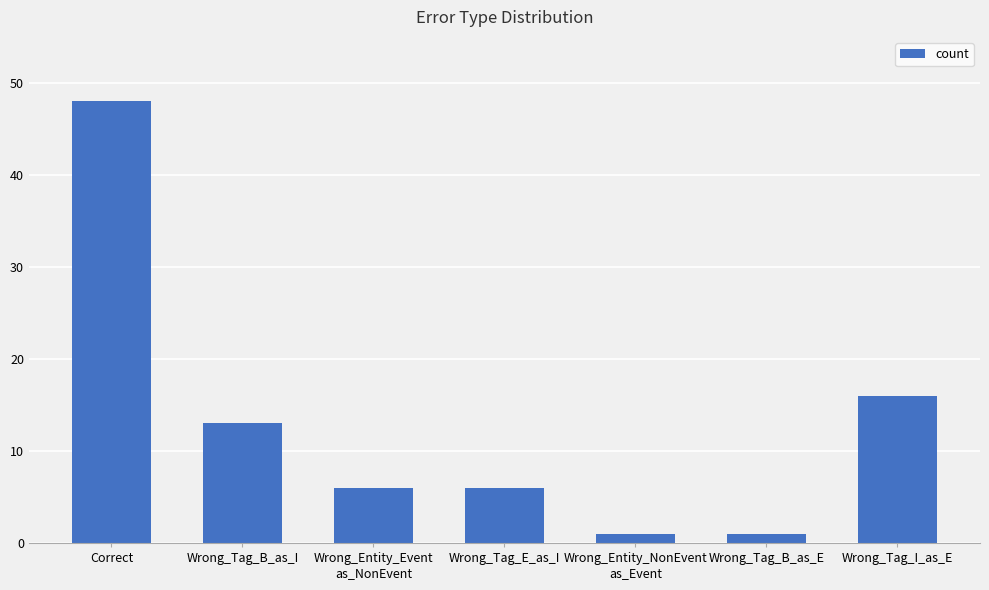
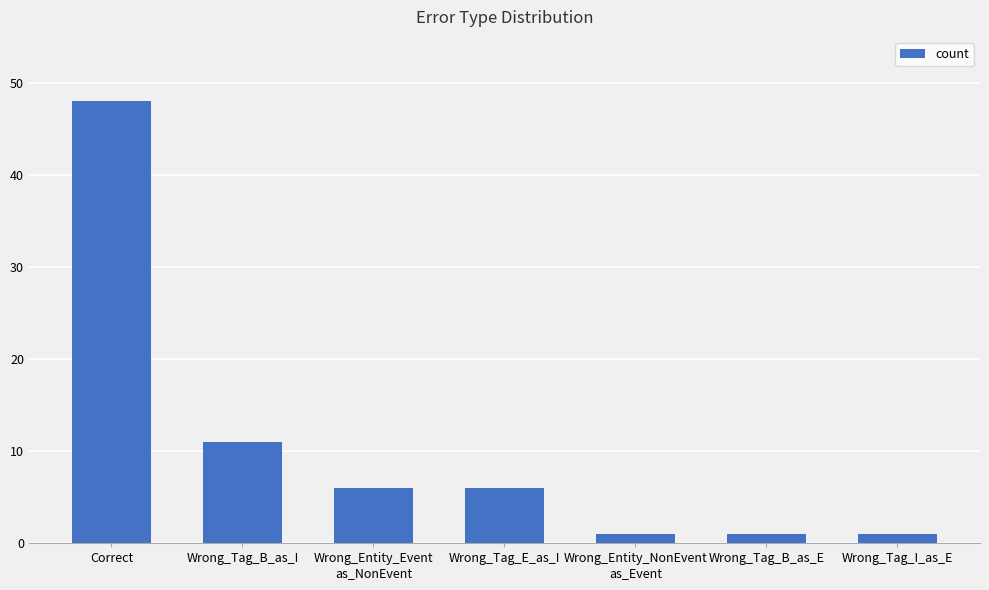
  {
    "Correct": 48,
-   "Wrong_Tag_B_as_I": 13,
+   "Wrong_Tag_B_as_I": 11,
    "Wrong_Entity_Event as_NonEvent": 6,
    "Wrong_Tag_E_as_I": 6,
    "Wrong_Entity_NonEvent as_Event": 1,
    "Wrong_Tag_B_as_E": 1,
-   "Wrong_Tag_I_as_E": 16
+   "Wrong_Tag_I_as_E": 1
  }
